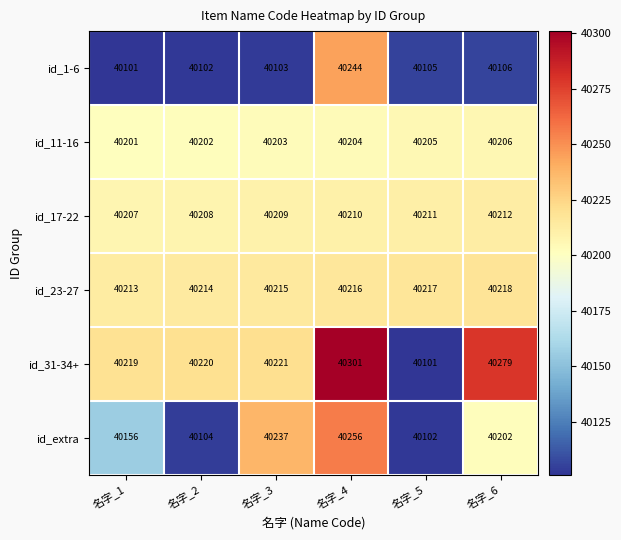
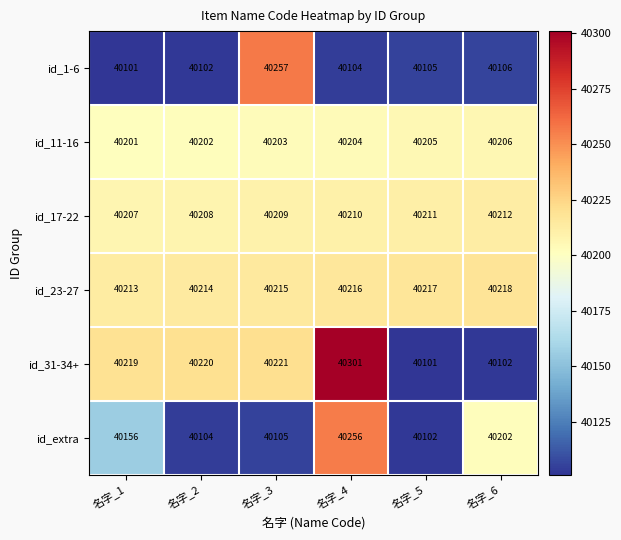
  {
    "id_1-6": {
      "名字_1": 40101,
      "名字_2": 40102,
-     "名字_3": 40103,
-     "名字_4": 40244,
+     "名字_3": 40257,
+     "名字_4": 40104,
      "名字_5": 40105,
      "名字_6": 40106
    },
    "id_11-16": {
      "名字_1": 40201,
      "名字_2": 40202,
      "名字_3": 40203,
      "名字_4": 40204,
      "名字_5": 40205,
      "名字_6": 40206
    },
    "id_17-22": {
      "名字_1": 40207,
      "名字_2": 40208,
      "名字_3": 40209,
      "名字_4": 40210,
      "名字_5": 40211,
      "名字_6": 40212
    },
    "id_23-27": {
      "名字_1": 40213,
      "名字_2": 40214,
      "名字_3": 40215,
      "名字_4": 40216,
      "名字_5": 40217,
      "名字_6": 40218
    },
    "id_31-34+": {
      "名字_1": 40219,
      "名字_2": 40220,
      "名字_3": 40221,
      "名字_4": 40301,
      "名字_5": 40101,
-     "名字_6": 40279
+     "名字_6": 40102
    },
    "id_extra": {
      "名字_1": 40156,
      "名字_2": 40104,
-     "名字_3": 40237,
+     "名字_3": 40105,
      "名字_4": 40256,
      "名字_5": 40102,
      "名字_6": 40202
    }
  }
